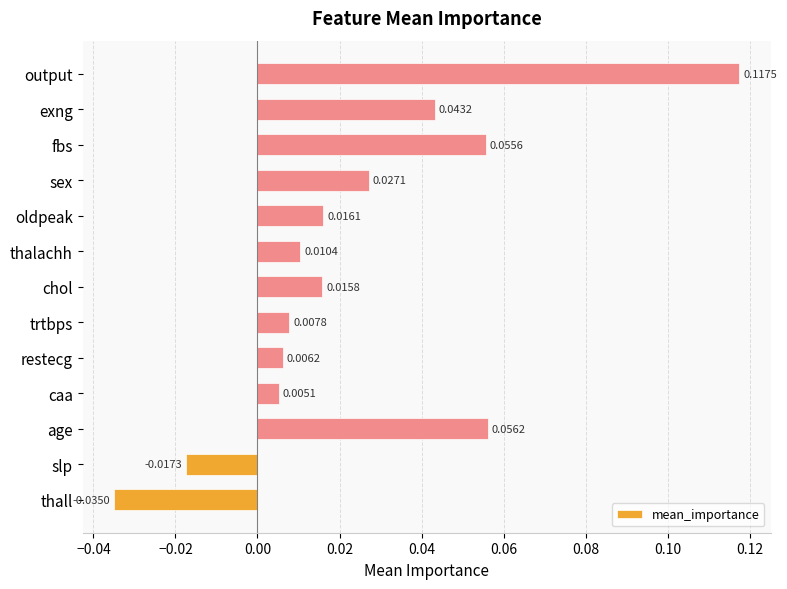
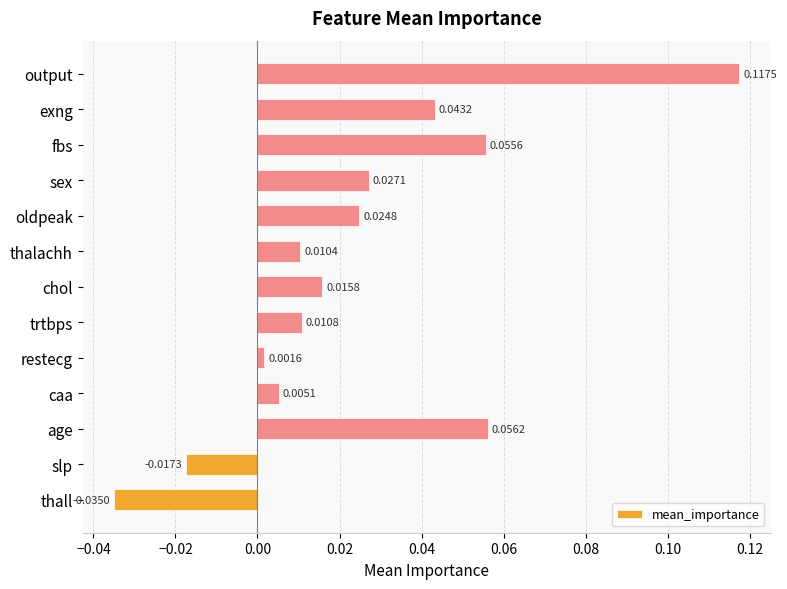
  {
    "output": 0.1175,
    "exng": 0.0432,
    "fbs": 0.0556,
    "sex": 0.0271,
-   "oldpeak": 0.0161,
+   "oldpeak": 0.0248,
    "thalachh": 0.0104,
    "chol": 0.0158,
-   "trtbps": 0.0078,
-   "restecg": 0.0062,
+   "trtbps": 0.0108,
+   "restecg": 0.0016,
    "caa": 0.0051,
    "age": 0.0562,
    "slp": -0.0173,
    "thall": -0.0350
  }
